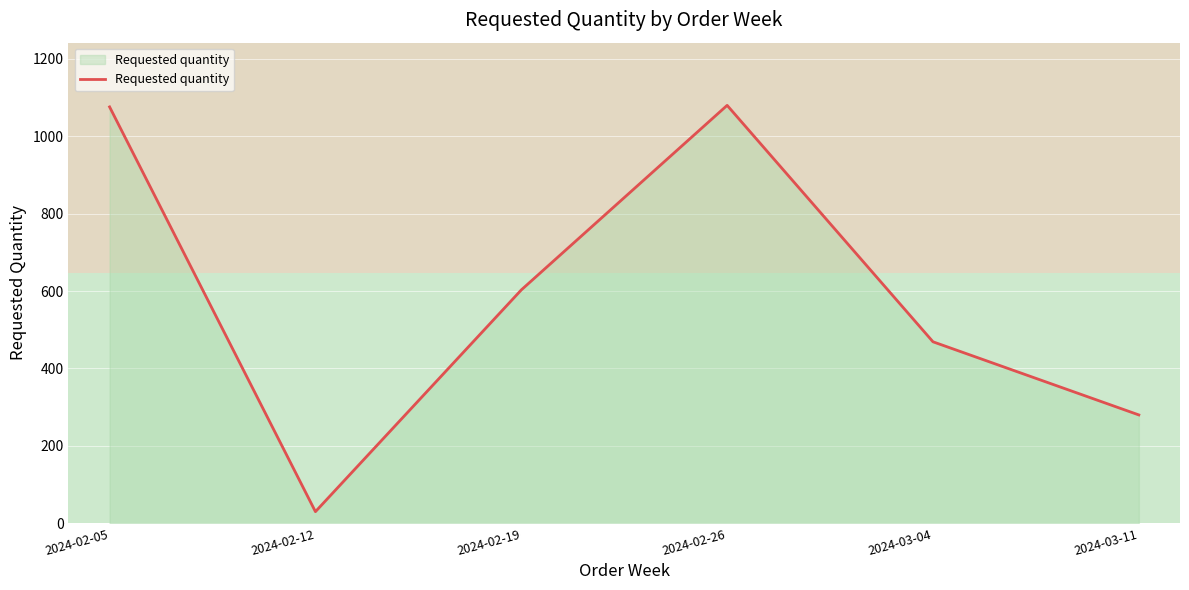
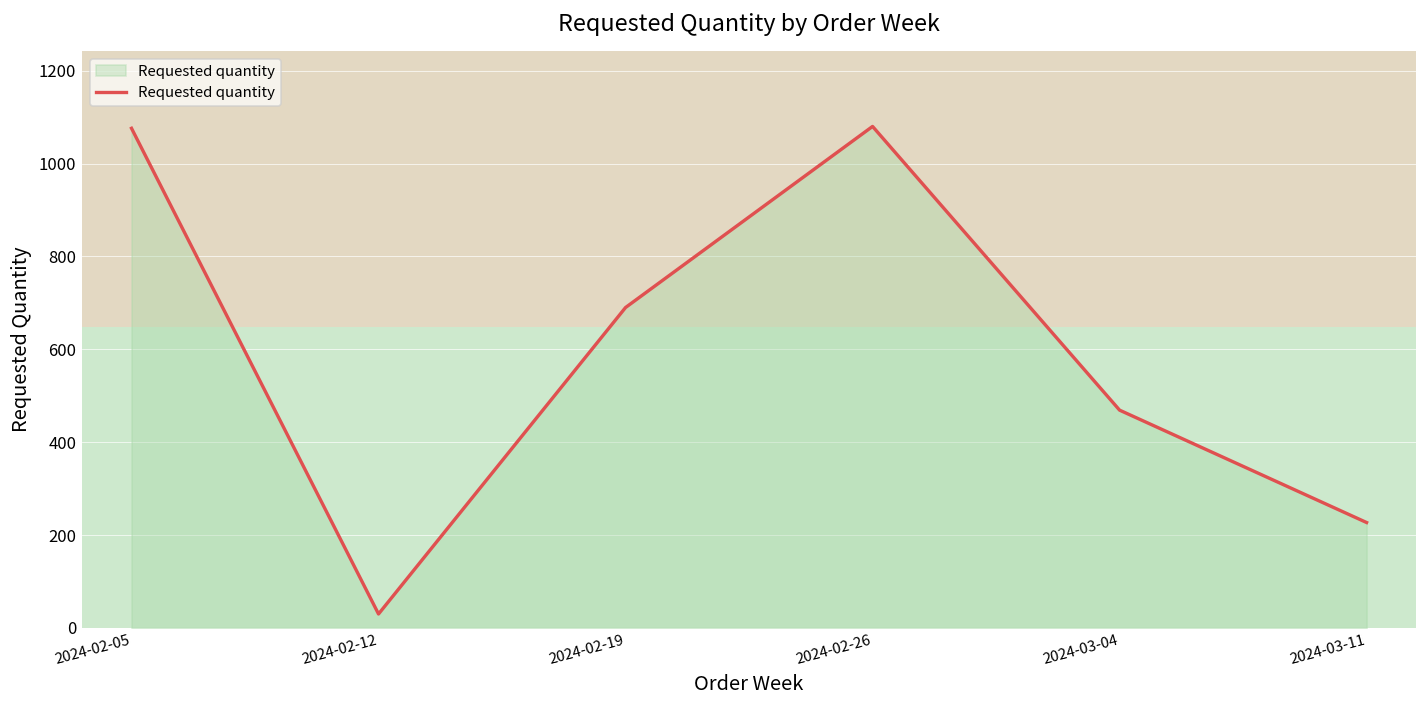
  {
    "2024-02-05": 1080,
    "2024-02-12": 30,
-   "2024-02-19": 600,
+   "2024-02-19": 690,
    "2024-02-26": 1080,
    "2024-03-04": 470,
-   "2024-03-11": 280
+   "2024-03-11": 230
  }
